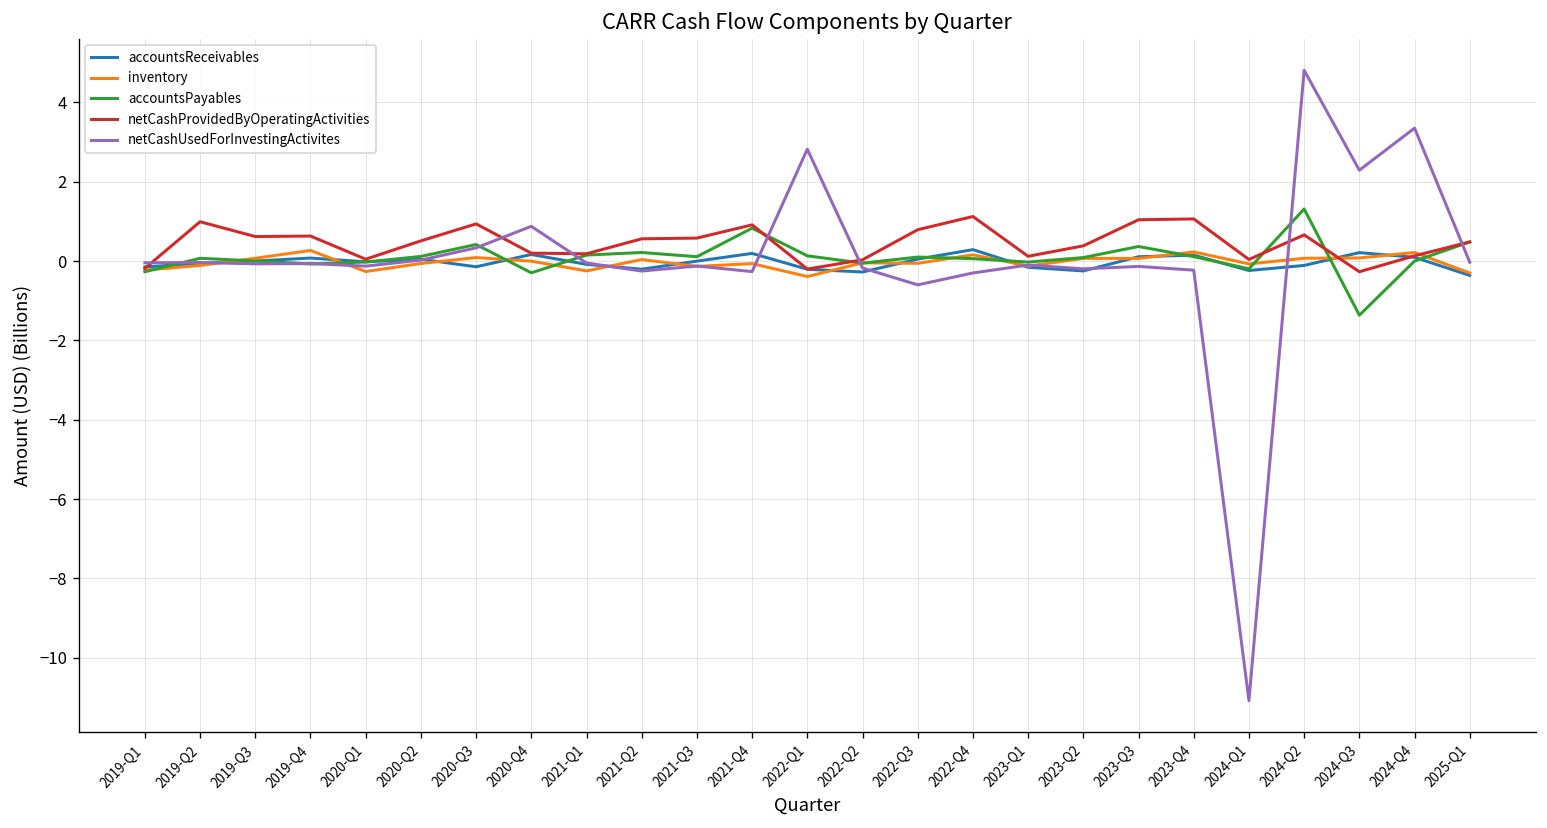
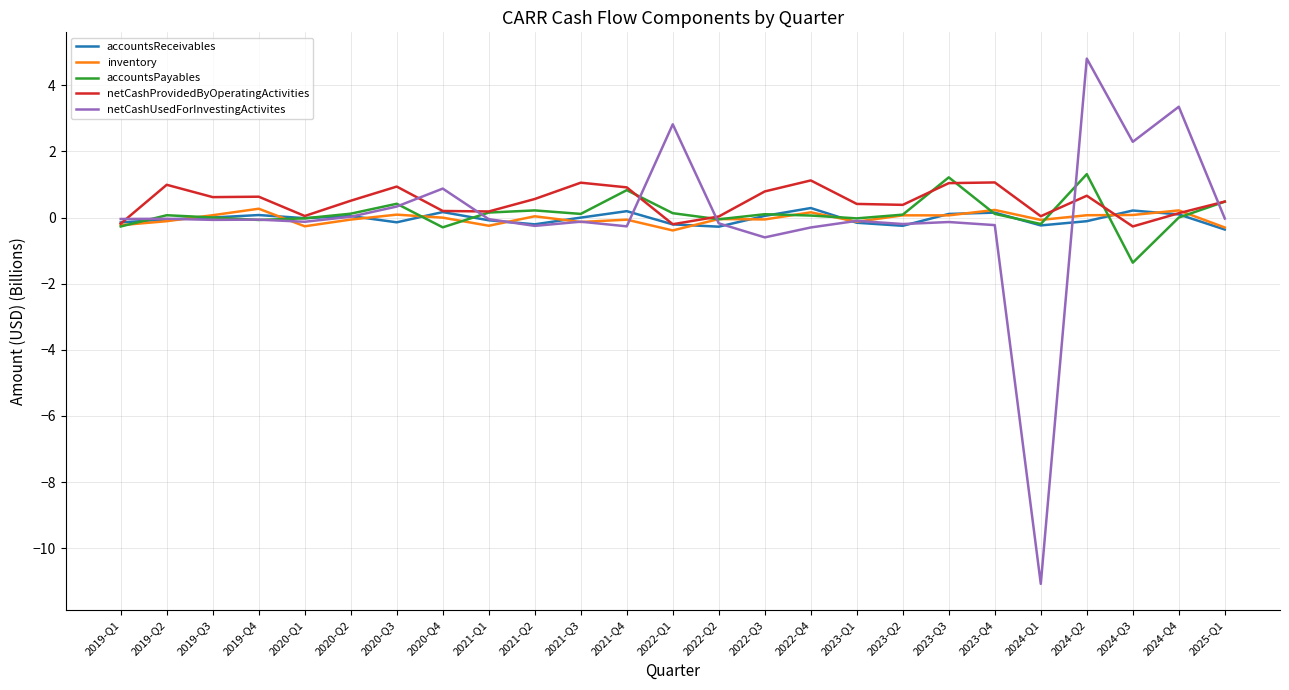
  {
    "accountsReceivables": {
      "2019-Q4": 0.1,
      "2020-Q3": -0.1,
      "2021-Q3": 0.0,
      "2021-Q4": 0.2,
      "2022-Q2": -0.3,
      "2022-Q4": 0.3,
      "2024-Q2": -0.1,
      "2024-Q3": 0.2
    },
    "inventory": {
      "2019-Q4": 0.3,
      "2020-Q1": -0.3,
      "2020-Q2": -0.1,
      "2020-Q3": 0.1,
      "2020-Q4": 0.0,
      "2021-Q1": -0.2,
      "2021-Q2": 0.0,
      "2021-Q4": -0.1,
      "2022-Q1": -0.4,
      "2022-Q3": -0.1,
      "2022-Q4": 0.2,
      "2023-Q4": 0.2,
      "2024-Q1": -0.1,
      "2024-Q2": 0.1,
      "2024-Q3": 0.1,
      "2024-Q4": 0.2
    },
    "accountsPayables": {
      "2019-Q2": 0.1,
      "2020-Q3": 0.4,
      "2020-Q4": -0.3,
      "2021-Q2": 0.2,
      "2021-Q3": 0.1,
      "2021-Q4": 0.8,
      "2022-Q1": 0.1,
      "2022-Q4": 0.1,
-     "2023-Q3": 0.4,
+     "2023-Q3": 1.2,
      "2024-Q2": 1.3,
      "2024-Q3": -1.4,
      "2024-Q4": 0.0
    },
    "netCashProvidedByOperatingActivities": {
      "2019-Q2": 1.0,
      "2019-Q3": 0.6,
      "2019-Q4": 0.6,
      "2020-Q2": 0.5,
      "2020-Q3": 0.9,
      "2021-Q2": 0.6,
-     "2021-Q3": 0.6,
+     "2021-Q3": 1.1,
      "2021-Q4": 0.9,
      "2022-Q3": 0.8,
      "2022-Q4": 1.1,
-     "2023-Q1": 0.1,
+     "2023-Q1": 0.4,
      "2023-Q2": 0.4,
      "2023-Q3": 1.0,
      "2023-Q4": 1.1,
      "2024-Q1": 0.0,
      "2024-Q2": 0.7,
      "2024-Q3": -0.3
    },
    "netCashUsedForInvestingActivites": {
      "2019-Q1": 0.0,
      "2020-Q1": -0.1,
      "2020-Q3": 0.3,
      "2020-Q4": 0.9,
      "2021-Q4": -0.3,
      "2022-Q1": 2.8,
      "2022-Q2": -0.2,
      "2022-Q3": -0.6,
      "2022-Q4": -0.3,
      "2023-Q3": -0.1,
      "2023-Q4": -0.2,
      "2024-Q1": -11.1,
      "2024-Q2": 4.8,
      "2024-Q3": 2.3,
      "2024-Q4": 3.4,
      "2025-Q1": 0.0
    }
  }
